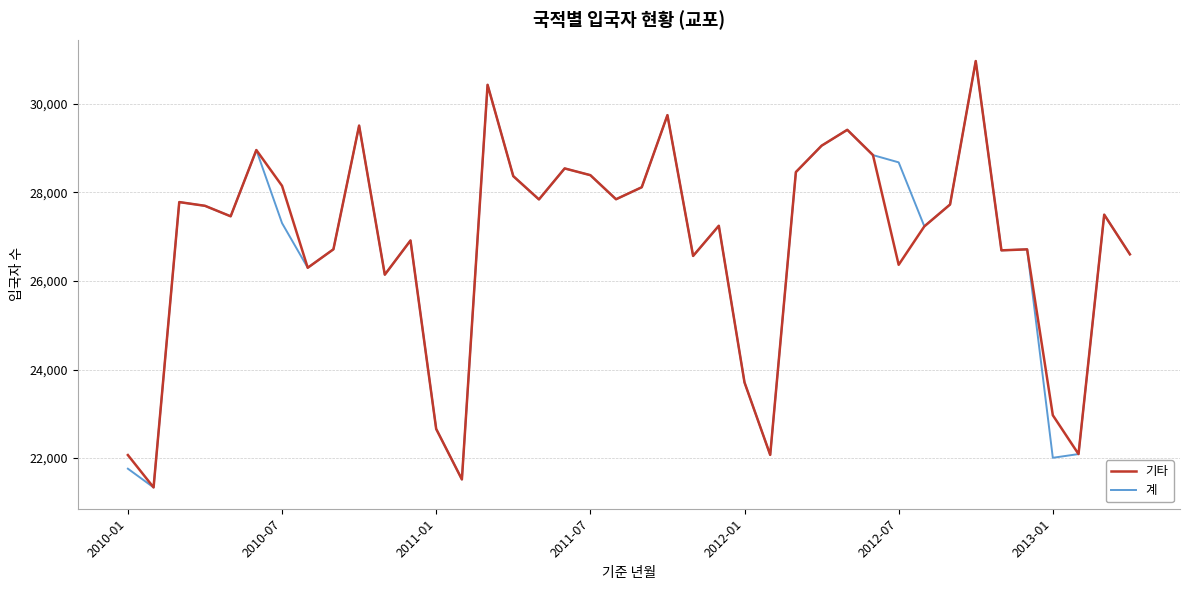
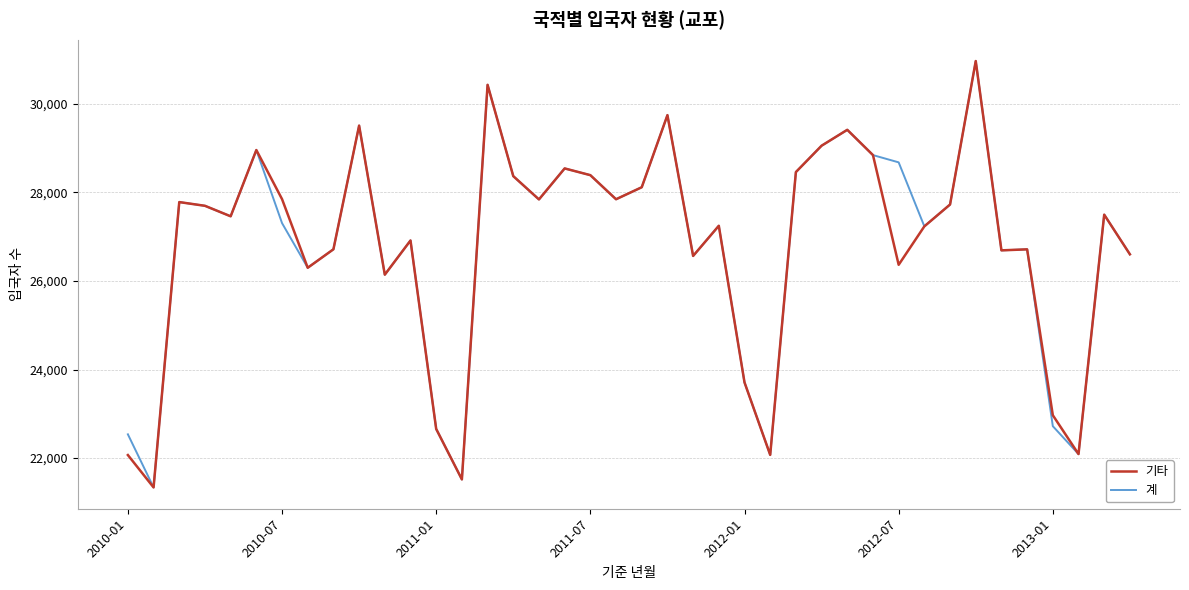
  {
    "기타": {
      "2010-01": "22,100",
-     "2010-07": "28,100",
+     "2010-07": "27,800",
      "2012-07": "26,400",
      "2013-01": "23,000"
    },
    "계": {
-     "2010-01": "21,800",
+     "2010-01": "22,500",
      "2010-07": "27,300",
      "2012-07": "28,700",
-     "2013-01": "22,000"
+     "2013-01": "22,700"
    }
  }
